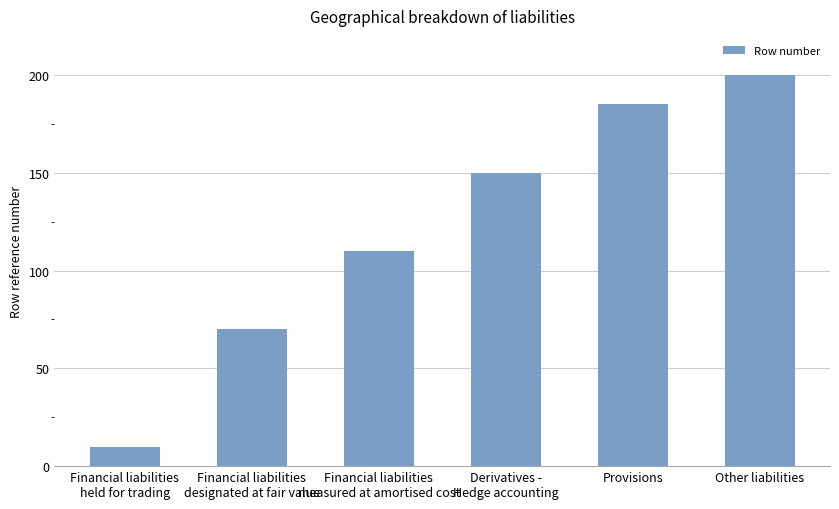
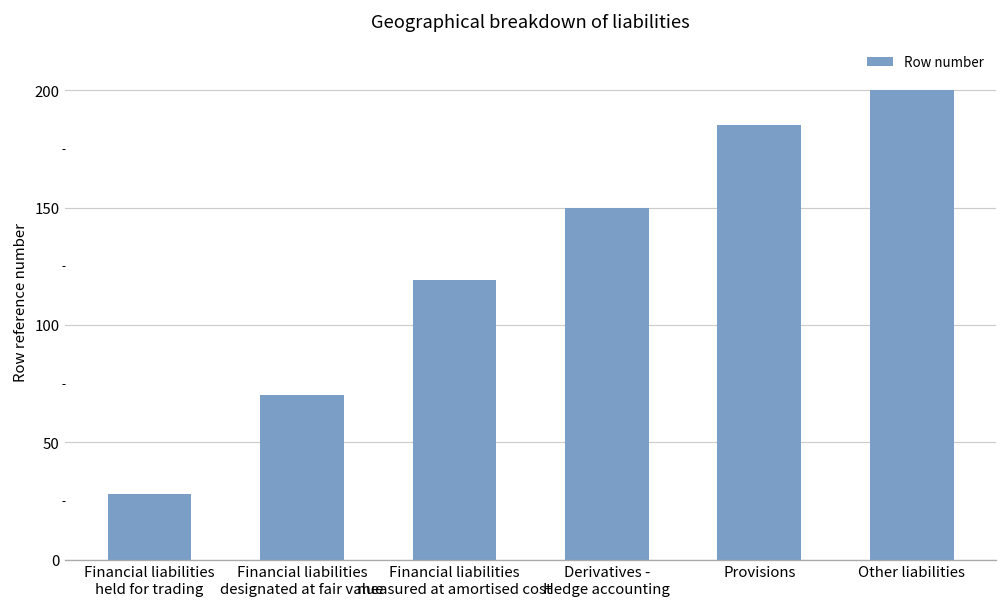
  {
-   "Financial liabilities held for trading": 10,
-   "Financial liabilities measured at amortised cost": 110,
+   "Financial liabilities held for trading": 28,
+   "Financial liabilities measured at amortised cost": 119,
    "Derivatives - Hedge accounting": 150,
    "Provisions": 185,
    "Other liabilities": 200
  }
